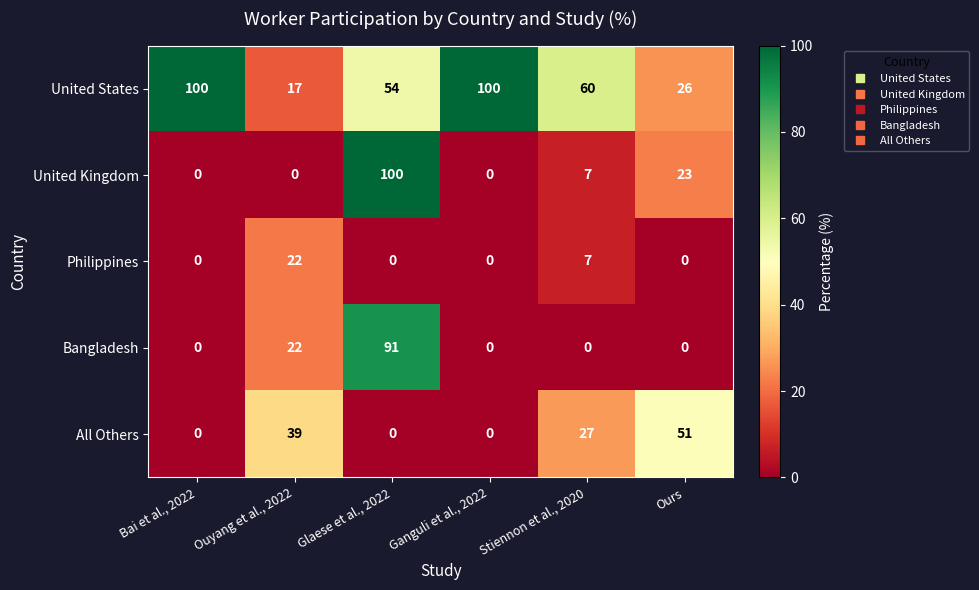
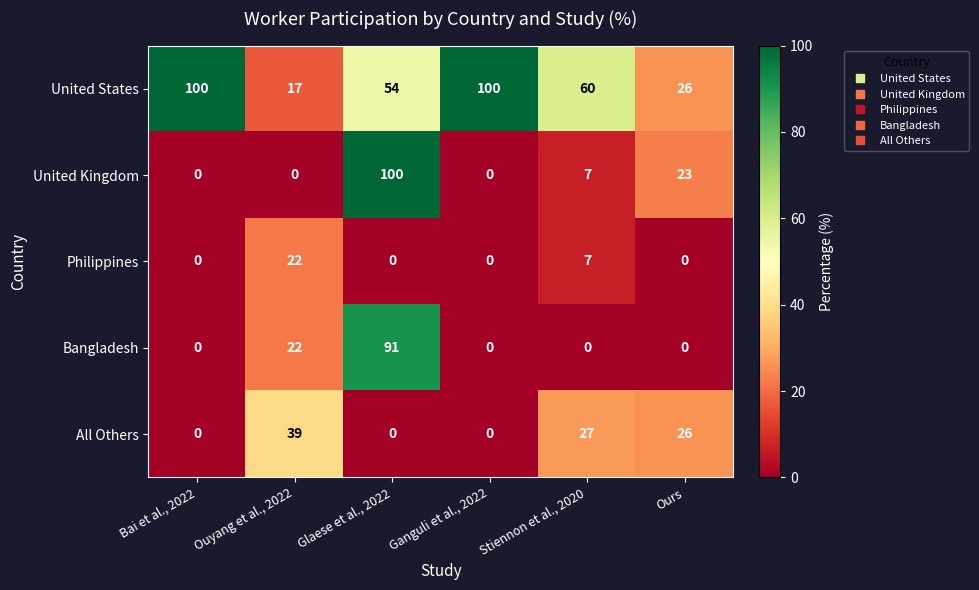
  {
    "United States": {
      "Bai et al., 2022": 100,
      "Ouyang et al., 2022": 17,
      "Glaese et al., 2022": 54,
      "Ganguli et al., 2022": 100,
      "Stiennon et al., 2020": 60,
      "Ours": 26
    },
    "United Kingdom": {
      "Bai et al., 2022": 0,
      "Ouyang et al., 2022": 0,
      "Glaese et al., 2022": 100,
      "Ganguli et al., 2022": 0,
      "Stiennon et al., 2020": 7,
      "Ours": 23
    },
    "Philippines": {
      "Bai et al., 2022": 0,
      "Ouyang et al., 2022": 22,
      "Glaese et al., 2022": 0,
      "Ganguli et al., 2022": 0,
      "Stiennon et al., 2020": 7,
      "Ours": 0
    },
    "Bangladesh": {
      "Bai et al., 2022": 0,
      "Ouyang et al., 2022": 22,
      "Glaese et al., 2022": 91,
      "Ganguli et al., 2022": 0,
      "Stiennon et al., 2020": 0,
      "Ours": 0
    },
    "All Others": {
      "Bai et al., 2022": 0,
      "Ouyang et al., 2022": 39,
      "Glaese et al., 2022": 0,
      "Ganguli et al., 2022": 0,
      "Stiennon et al., 2020": 27,
-     "Ours": 51
+     "Ours": 26
    }
  }
